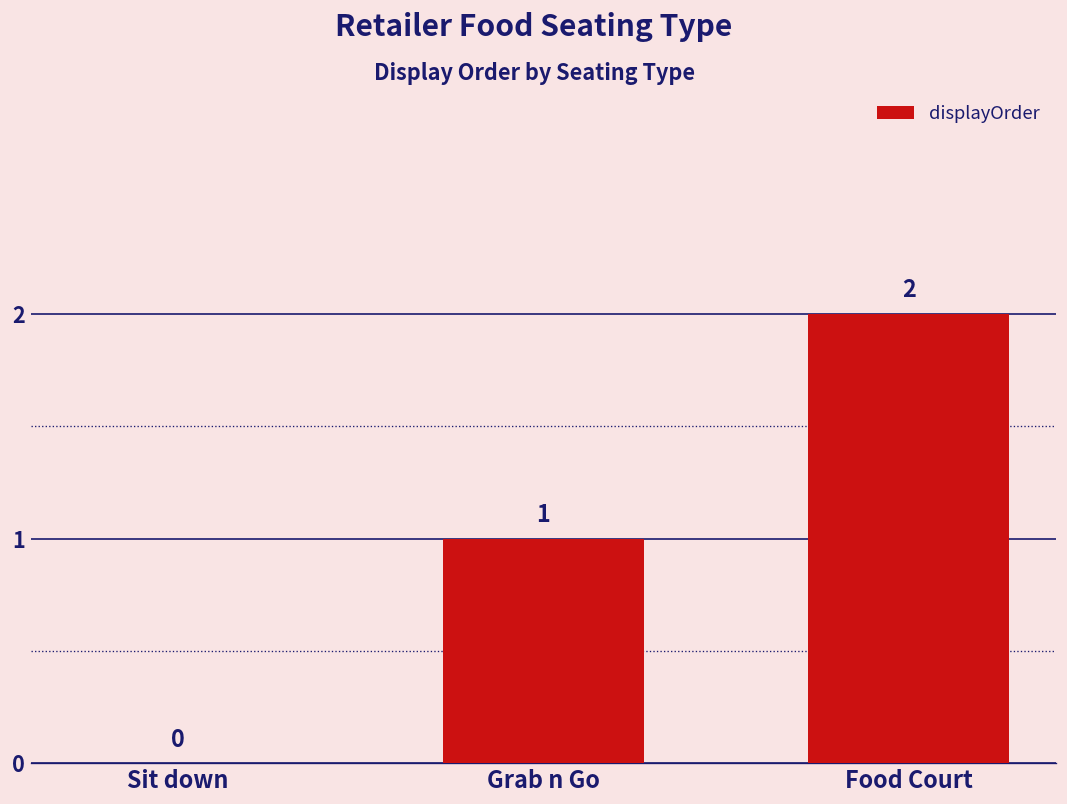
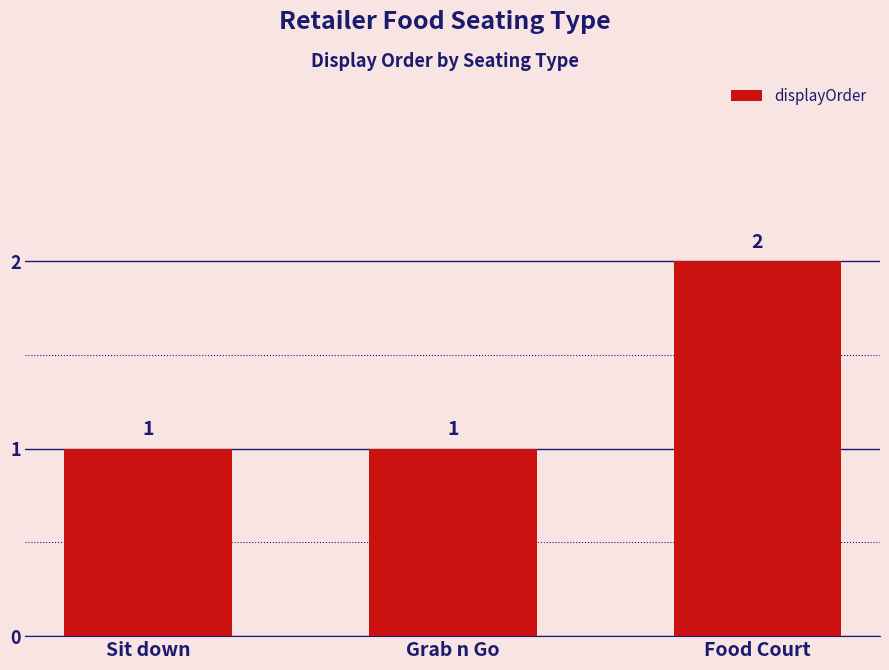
  {
-   "Sit down": 0,
+   "Sit down": 1,
    "Grab n Go": 1,
    "Food Court": 2
  }
